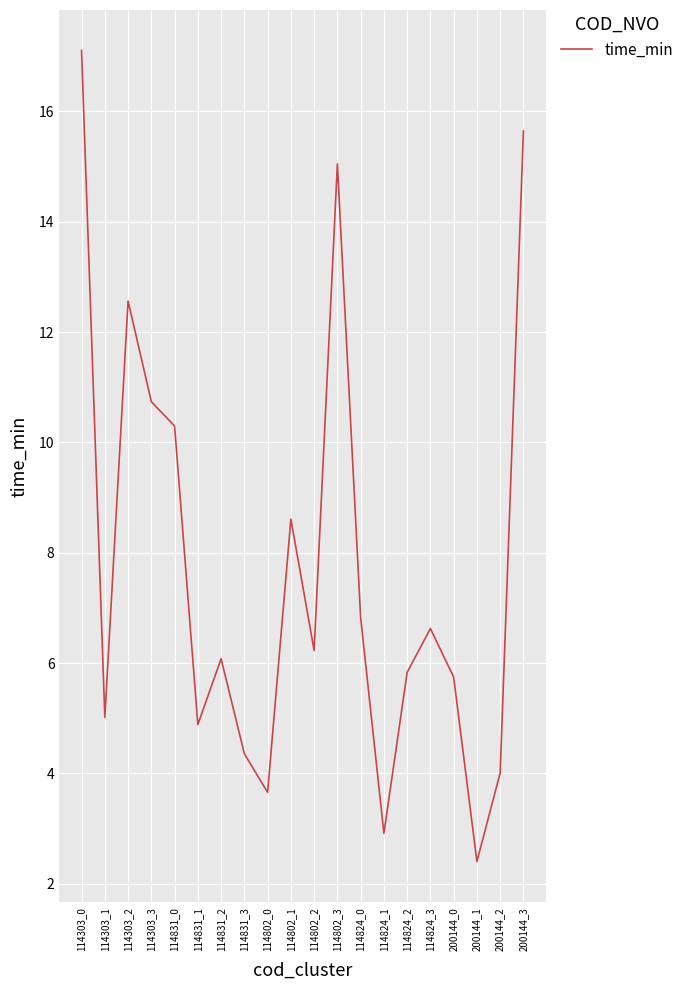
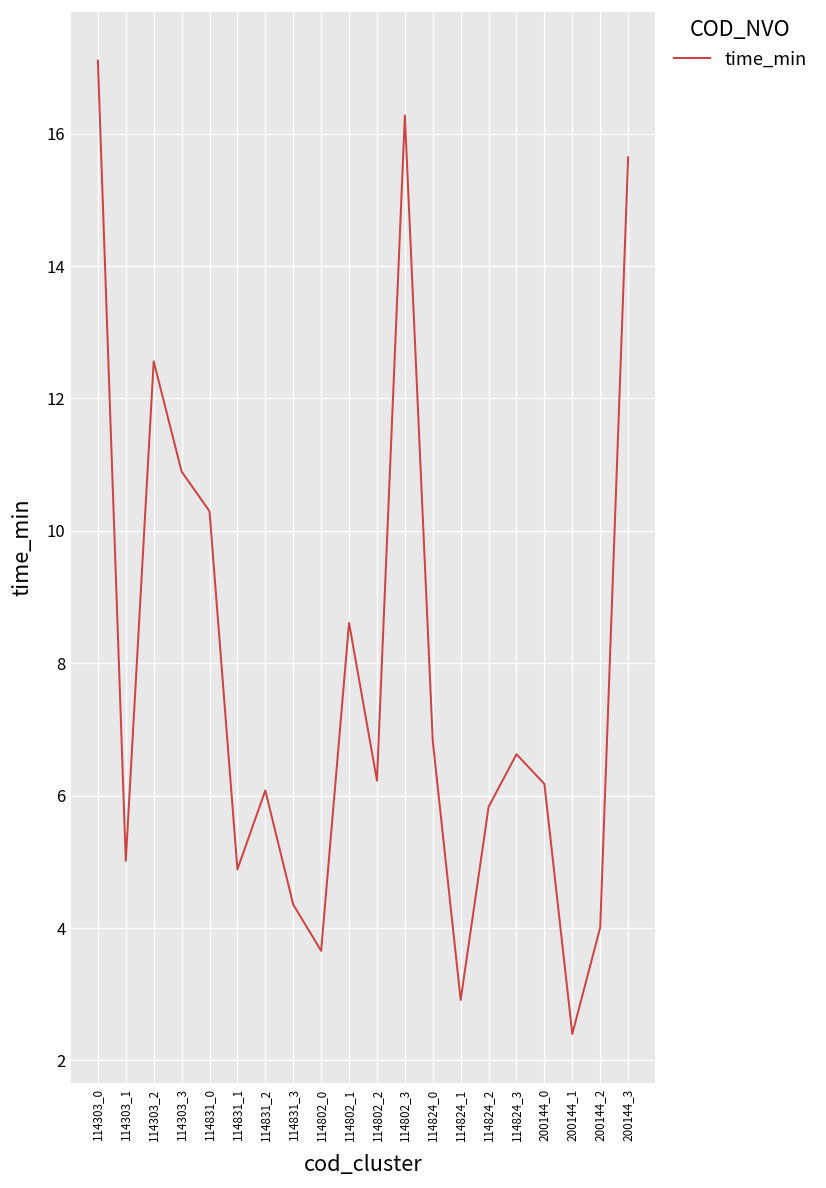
  {
    "114303_0": 17.1,
    "114303_1": 5.0,
    "114303_2": 12.6,
-   "114303_3": 10.7,
+   "114303_3": 10.9,
    "114831_0": 10.3,
    "114831_1": 4.9,
    "114831_2": 6.1,
    "114831_3": 4.4,
    "114802_0": 3.7,
    "114802_1": 8.6,
    "114802_2": 6.2,
-   "114802_3": 15.0,
+   "114802_3": 16.3,
    "114824_0": 6.8,
    "114824_1": 2.9,
    "114824_2": 5.8,
    "114824_3": 6.6,
-   "200144_0": 5.7,
+   "200144_0": 6.2,
    "200144_1": 2.4,
    "200144_2": 4.0,
    "200144_3": 15.6
  }
